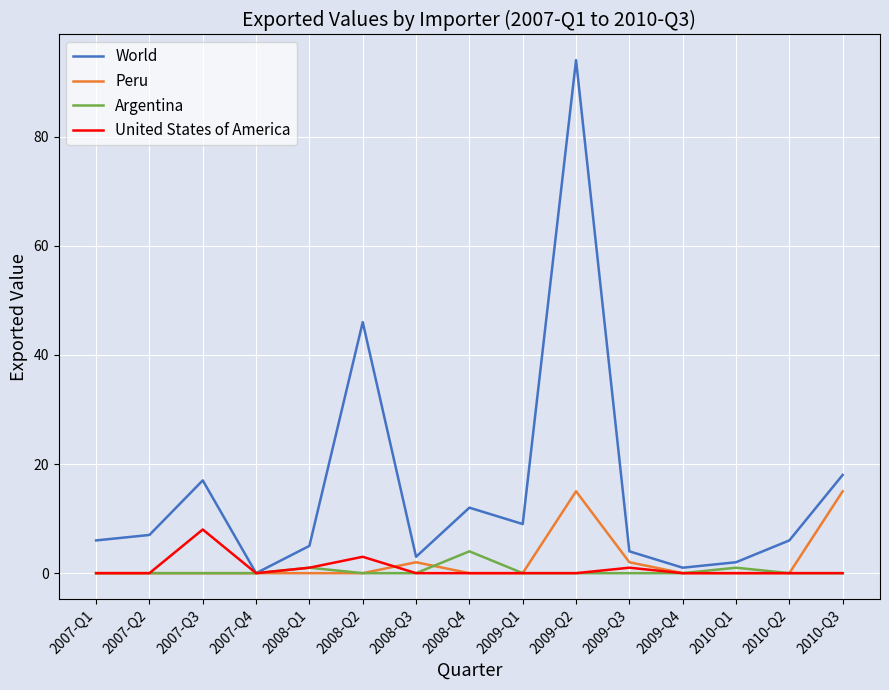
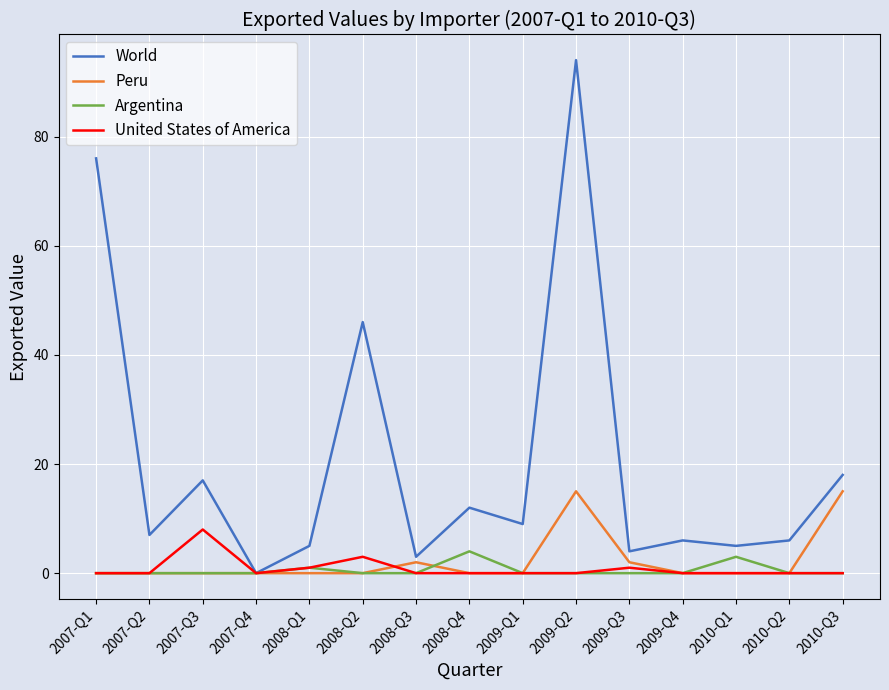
  {
    "World": {
-     "2007-Q1": 6,
+     "2007-Q1": 76,
      "2007-Q2": 7,
      "2007-Q3": 17,
      "2008-Q1": 5,
      "2008-Q2": 46,
      "2008-Q3": 3,
      "2008-Q4": 12,
      "2009-Q1": 9,
      "2009-Q2": 94,
      "2009-Q3": 4,
-     "2009-Q4": 1,
-     "2010-Q1": 2,
+     "2009-Q4": 6,
+     "2010-Q1": 5,
      "2010-Q2": 6,
      "2010-Q3": 18
    },
    "Peru": {
      "2008-Q1": 0,
      "2008-Q3": 2,
      "2009-Q2": 15,
      "2009-Q3": 2,
      "2010-Q3": 15
    },
    "Argentina": {
      "2008-Q4": 4,
      "2009-Q3": 0,
-     "2010-Q1": 1
+     "2010-Q1": 3
    },
    "United States of America": {
      "2007-Q3": 8,
      "2008-Q2": 3,
      "2009-Q3": 1
    }
  }
